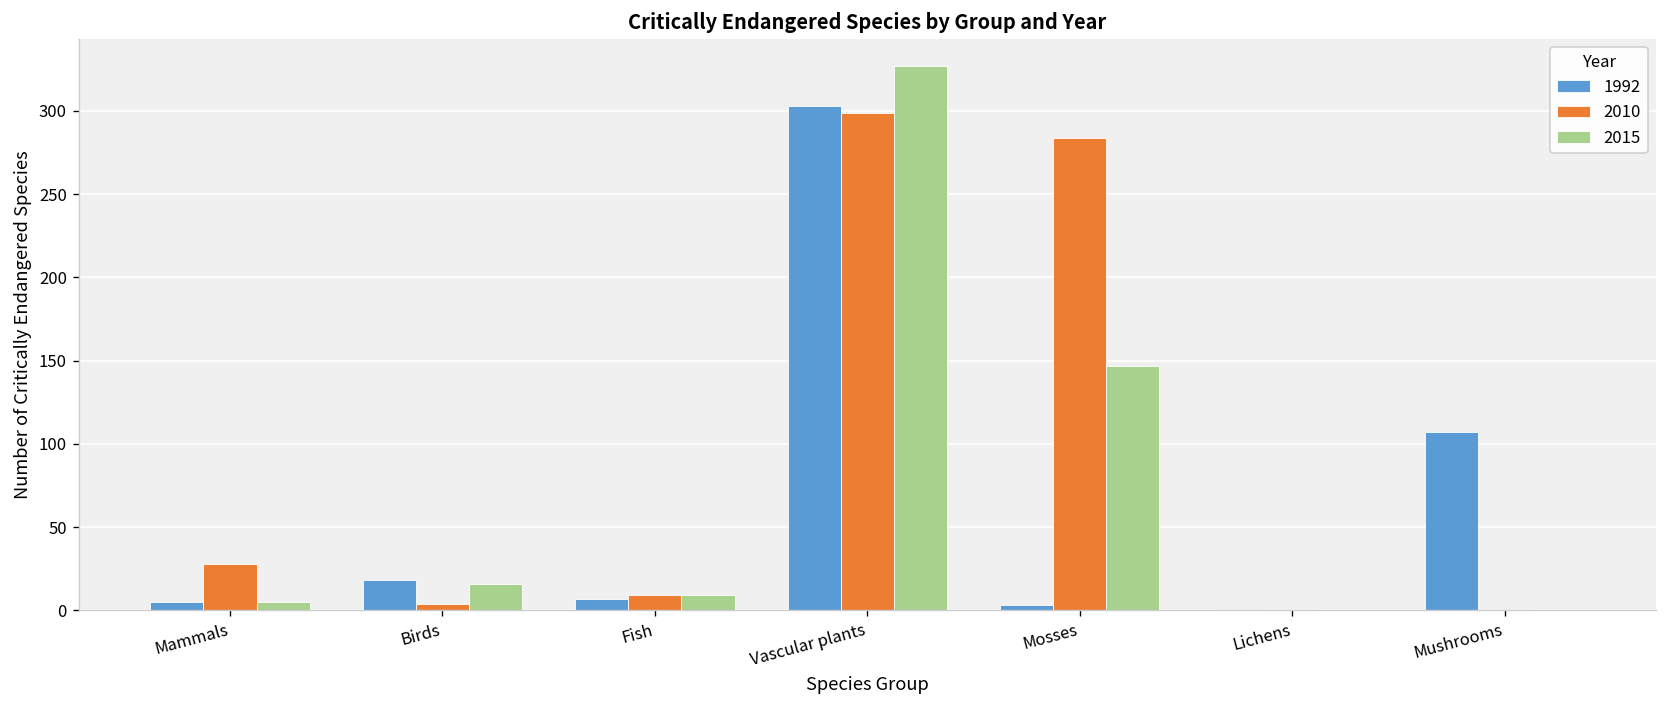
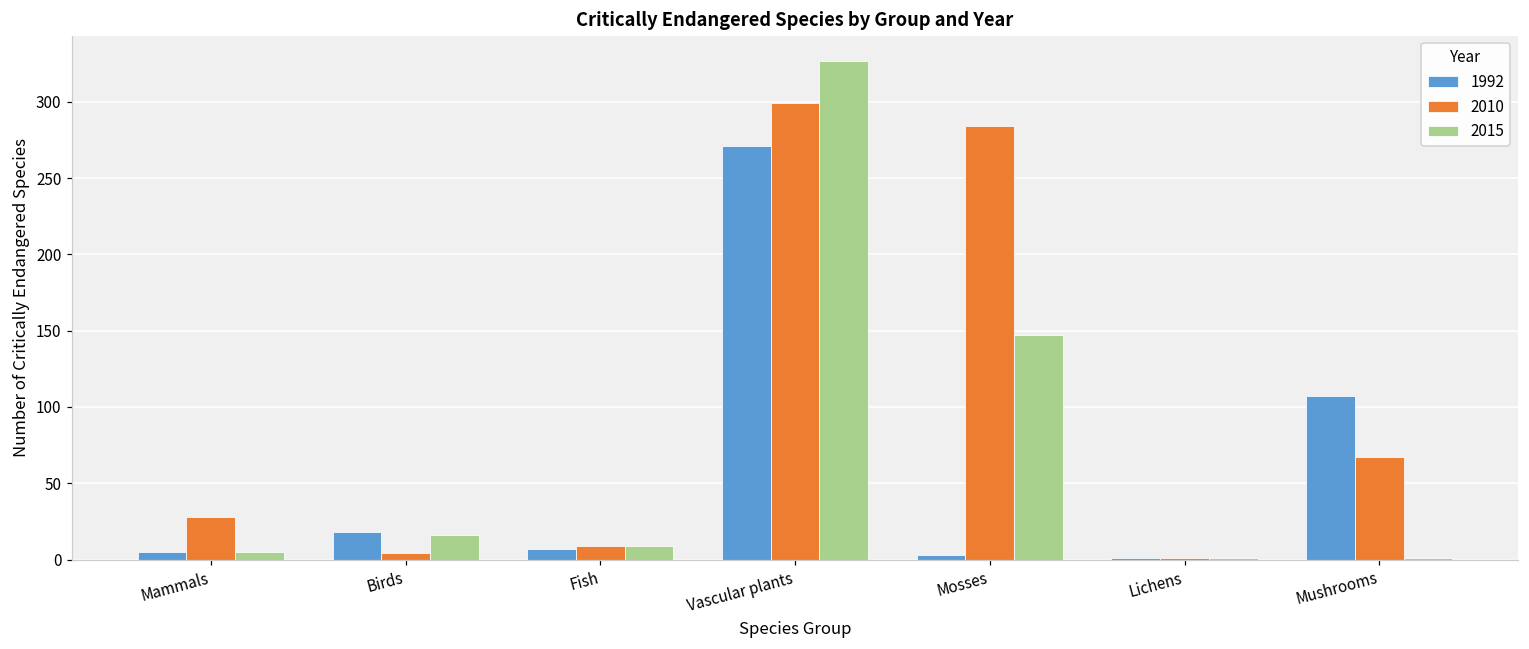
  {
    "1992": {
      "Mammals": 5,
      "Birds": 18,
      "Fish": 7,
-     "Vascular plants": 303,
+     "Vascular plants": 271,
      "Mosses": 3,
      "Mushrooms": 107
    },
    "2010": {
      "Mammals": 28,
      "Birds": 4,
      "Fish": 9,
      "Vascular plants": 299,
      "Mosses": 284,
-     "Mushrooms": 1
+     "Mushrooms": 67
    },
    "2015": {
      "Mammals": 5,
      "Birds": 16,
      "Fish": 9,
      "Vascular plants": 327,
      "Mosses": 147
    }
  }
